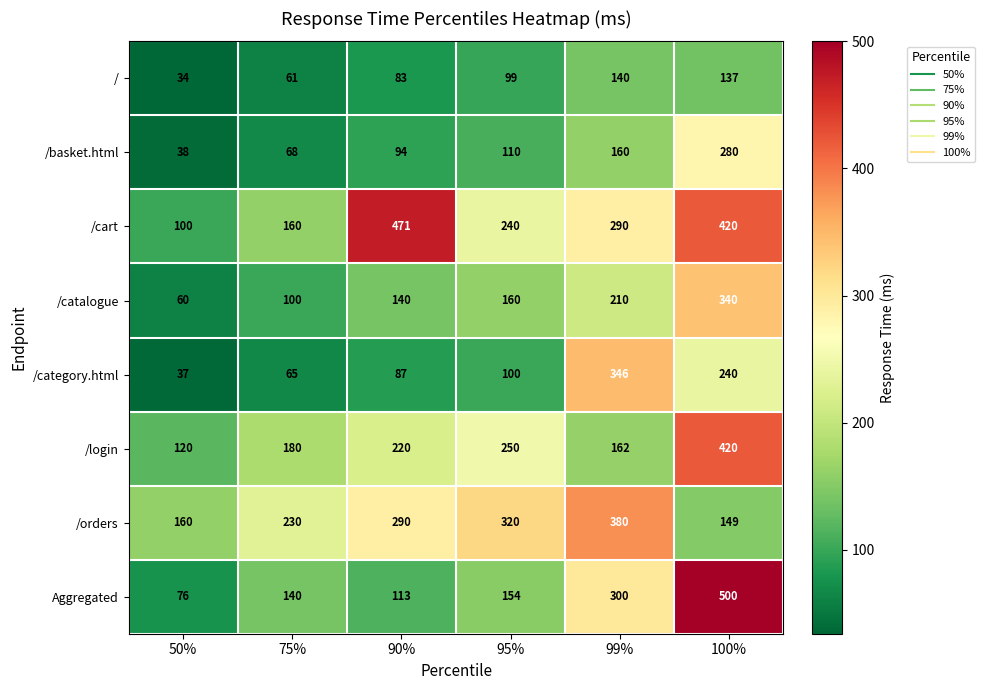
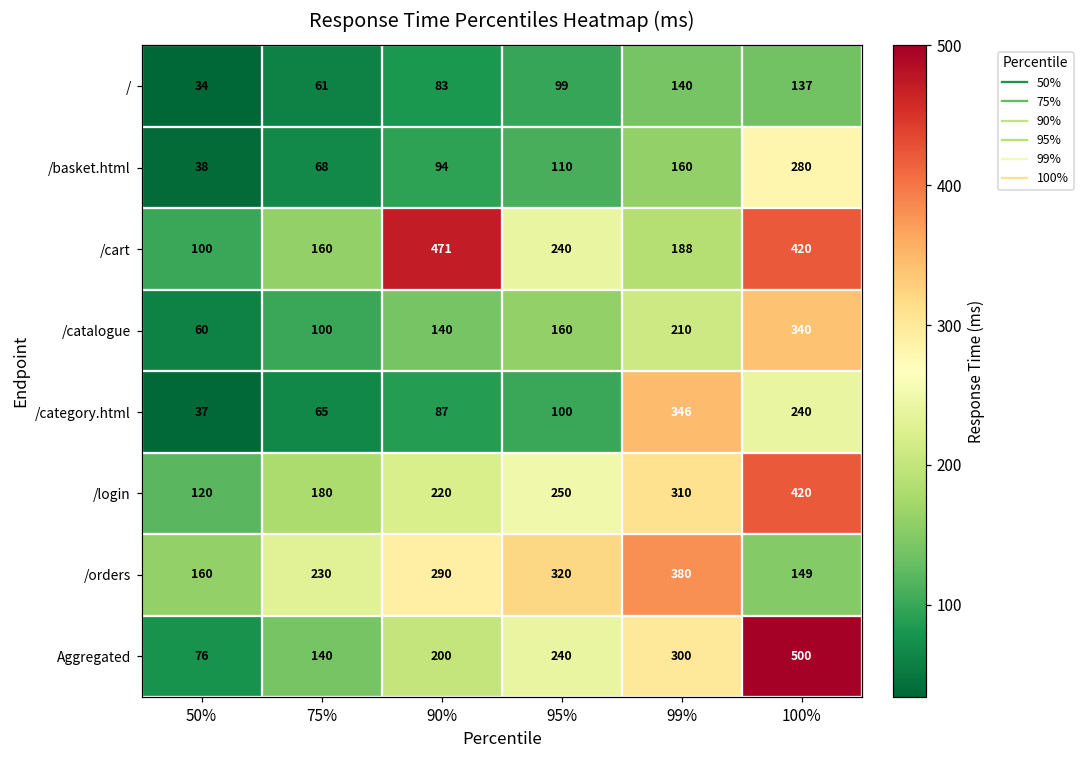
  {
    "/": {
      "50%": 34,
      "75%": 61,
      "90%": 83,
      "95%": 99,
      "99%": 140,
      "100%": 137
    },
    "/basket.html": {
      "50%": 38,
      "75%": 68,
      "90%": 94,
      "95%": 110,
      "99%": 160,
      "100%": 280
    },
    "/cart": {
      "50%": 100,
      "75%": 160,
      "90%": 471,
      "95%": 240,
-     "99%": 290,
+     "99%": 188,
      "100%": 420
    },
    "/catalogue": {
      "50%": 60,
      "75%": 100,
      "90%": 140,
      "95%": 160,
      "99%": 210,
      "100%": 340
    },
    "/category.html": {
      "50%": 37,
      "75%": 65,
      "90%": 87,
      "95%": 100,
      "99%": 346,
      "100%": 240
    },
    "/login": {
      "50%": 120,
      "75%": 180,
      "90%": 220,
      "95%": 250,
-     "99%": 162,
+     "99%": 310,
      "100%": 420
    },
    "/orders": {
      "50%": 160,
      "75%": 230,
      "90%": 290,
      "95%": 320,
      "99%": 380,
      "100%": 149
    },
    "Aggregated": {
      "50%": 76,
      "75%": 140,
-     "90%": 113,
-     "95%": 154,
+     "90%": 200,
+     "95%": 240,
      "99%": 300,
      "100%": 500
    }
  }
